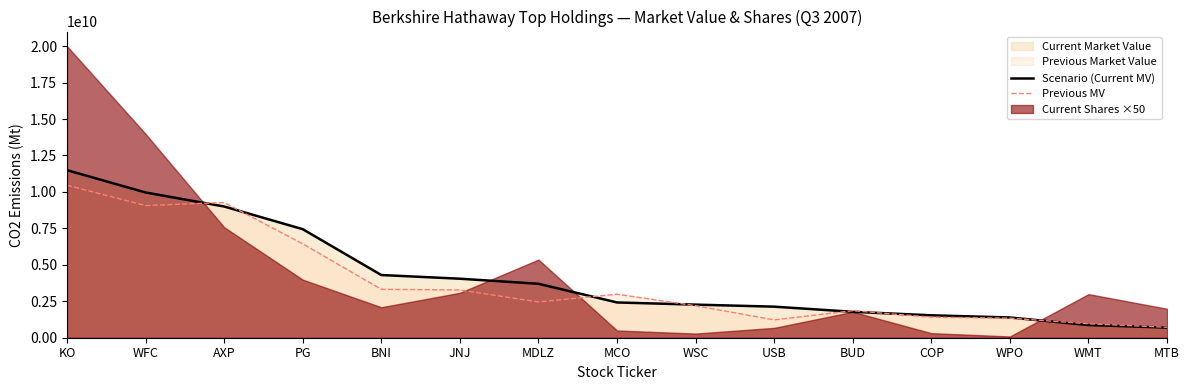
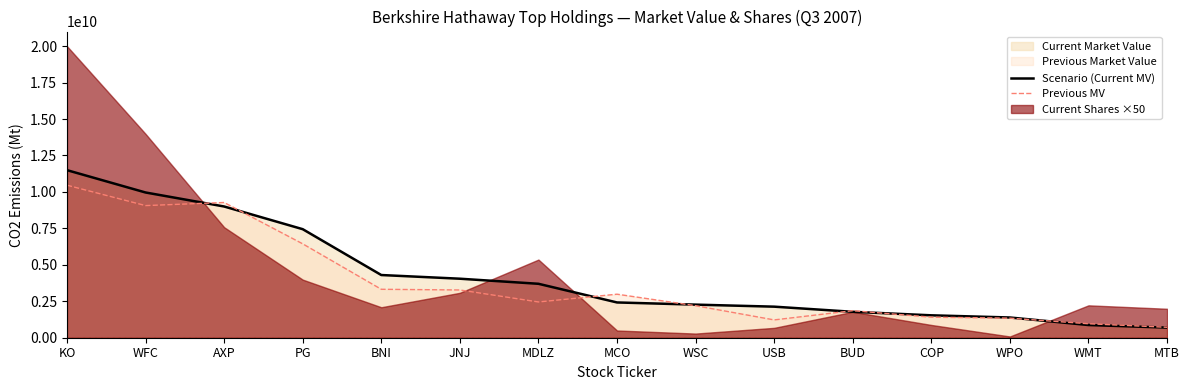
  {
    "Current Shares ×50": {
      "KO": 20000000000,
      "WFC": 14000000000,
      "AXP": 7600000000,
      "PG": 4000000000,
      "BNI": 2100000000,
      "JNJ": 3100000000,
      "MDLZ": 5400000000,
      "MCO": 500000000,
      "WSC": 300000000,
      "USB": 700000000,
-     "COP": 300000000,
-     "WMT": 3000000000,
+     "COP": 900000000,
+     "WMT": 2200000000,
      "MTB": 2000000000
    }
  }
